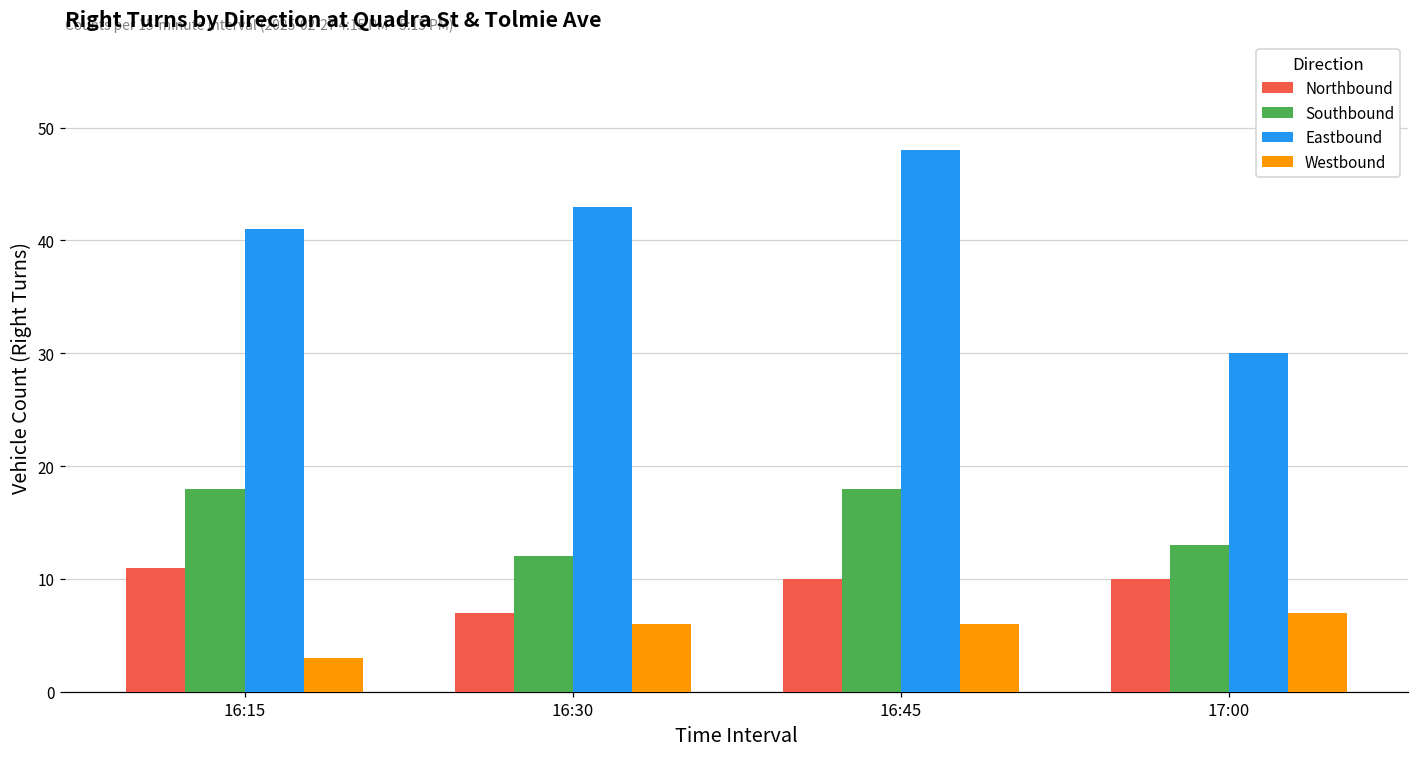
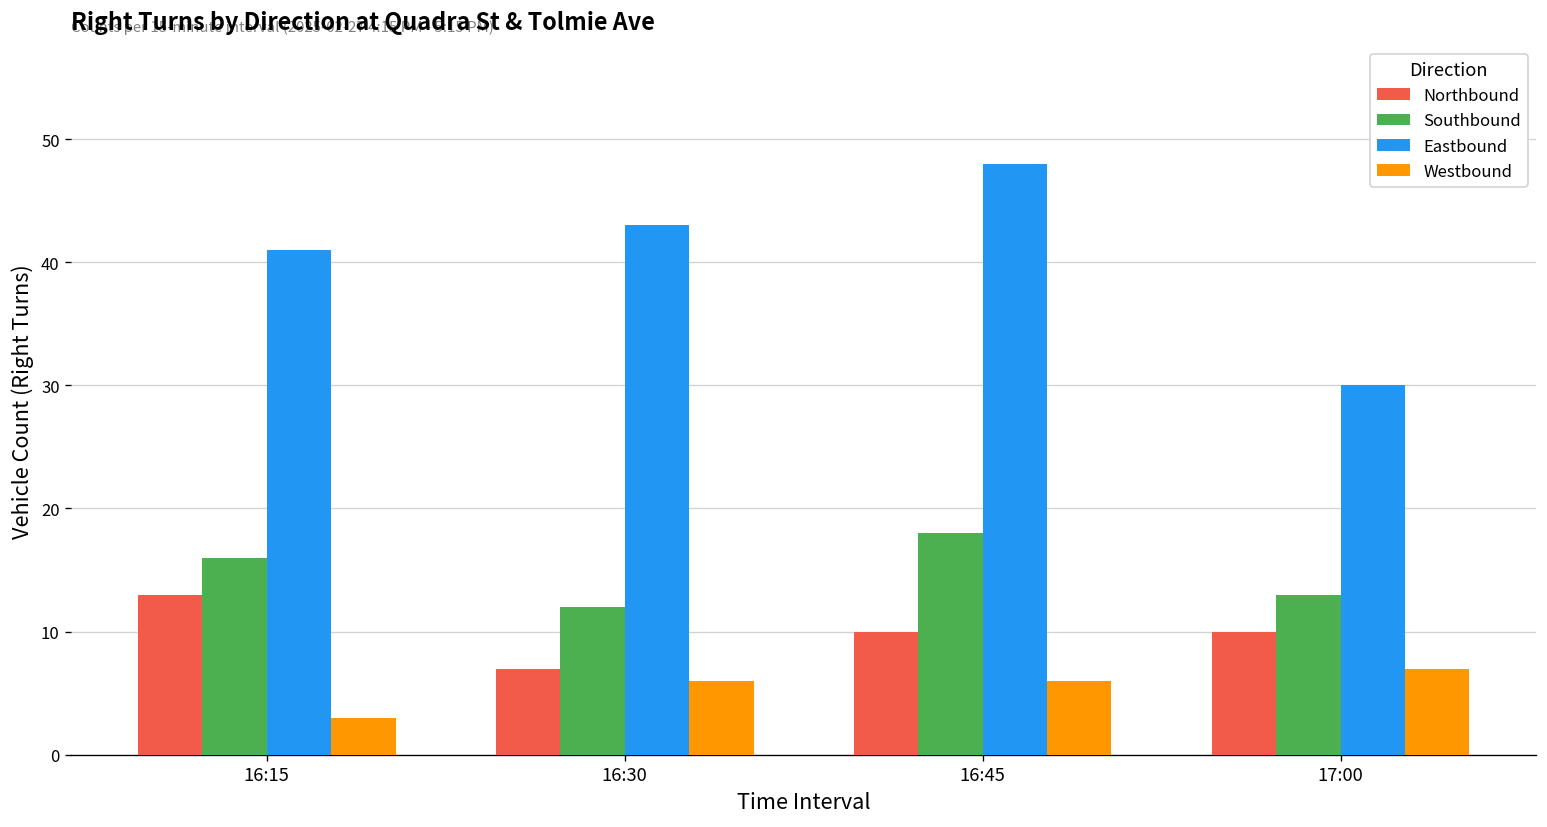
  {
    "Northbound": {
-     "16:15": 11,
+     "16:15": 13,
      "16:30": 7,
      "16:45": 10,
      "17:00": 10
    },
    "Southbound": {
-     "16:15": 18,
+     "16:15": 16,
      "16:30": 12,
      "16:45": 18,
      "17:00": 13
    },
    "Eastbound": {
      "16:15": 41,
      "16:30": 43,
      "16:45": 48,
      "17:00": 30
    },
    "Westbound": {
      "16:15": 3,
      "16:30": 6,
      "16:45": 6,
      "17:00": 7
    }
  }
